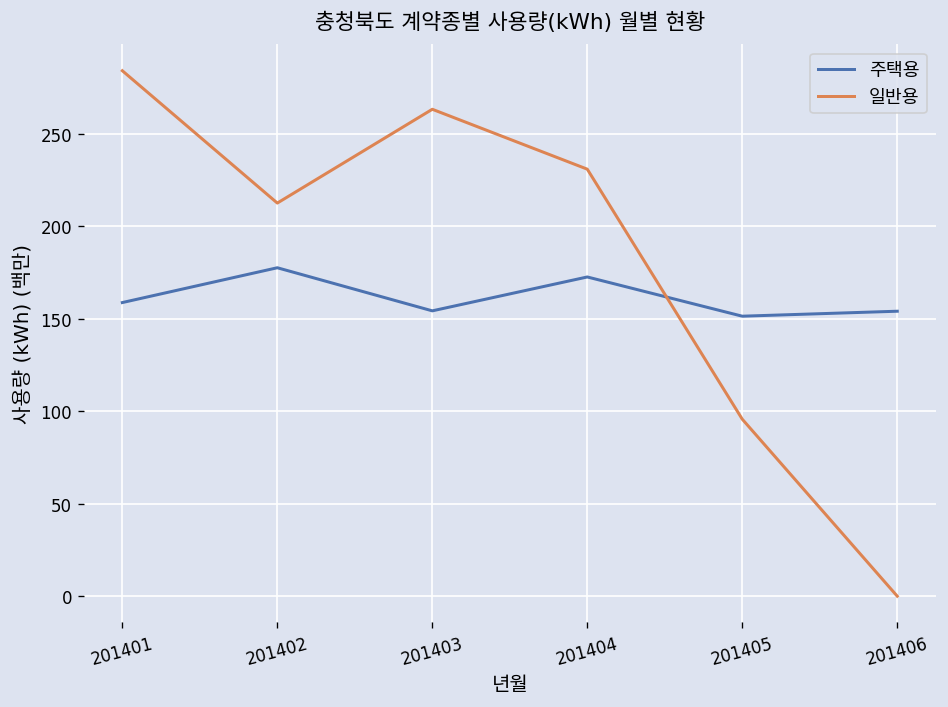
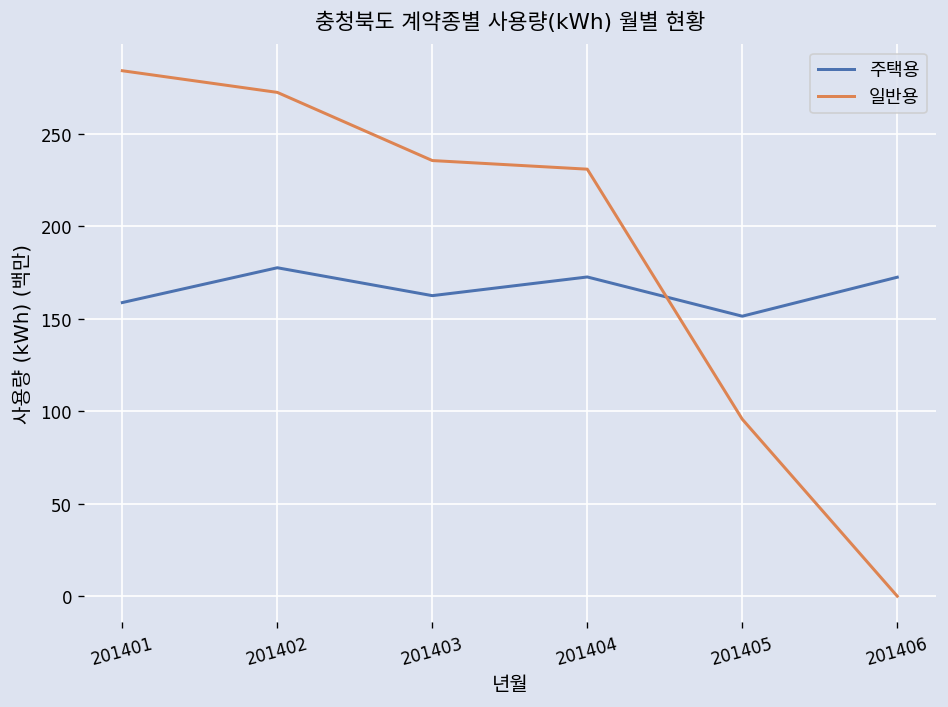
  {
    "주택용": {
      "201401": 159,
      "201402": 178,
-     "201403": 154,
+     "201403": 163,
      "201404": 173,
      "201405": 151,
-     "201406": 154
+     "201406": 172
    },
    "일반용": {
      "201401": 284,
-     "201402": 213,
-     "201403": 263,
+     "201402": 272,
+     "201403": 236,
      "201404": 231,
      "201405": 96,
      "201406": 0
    }
  }
